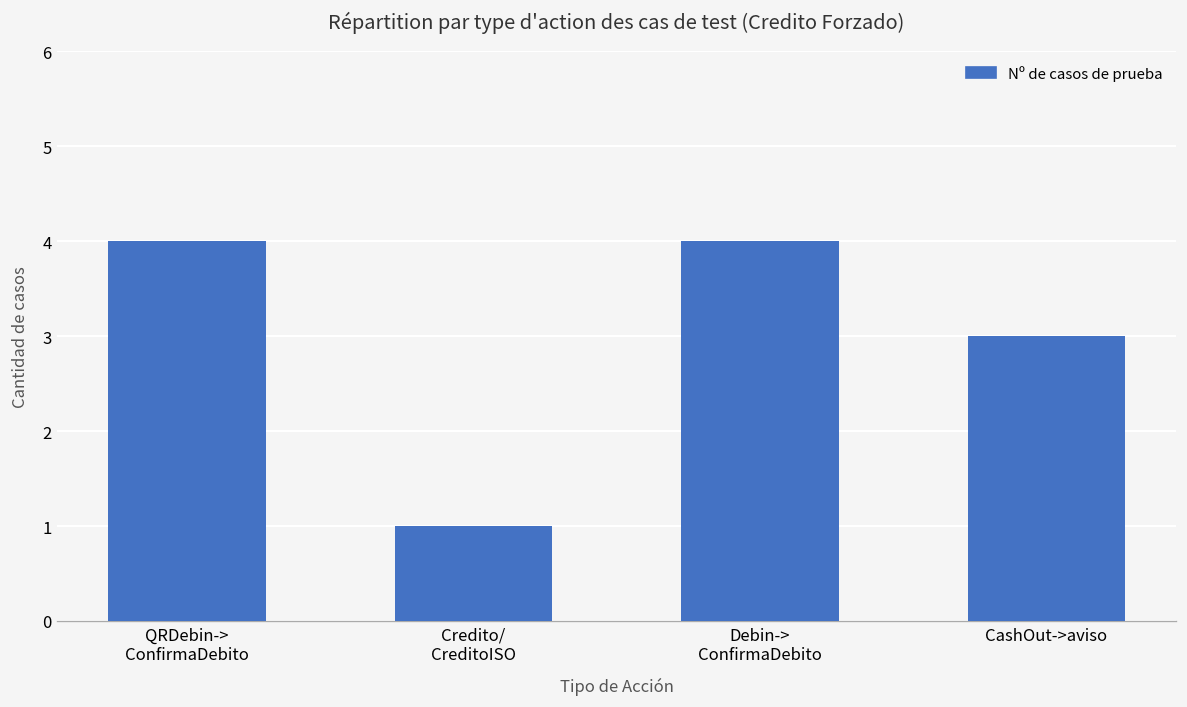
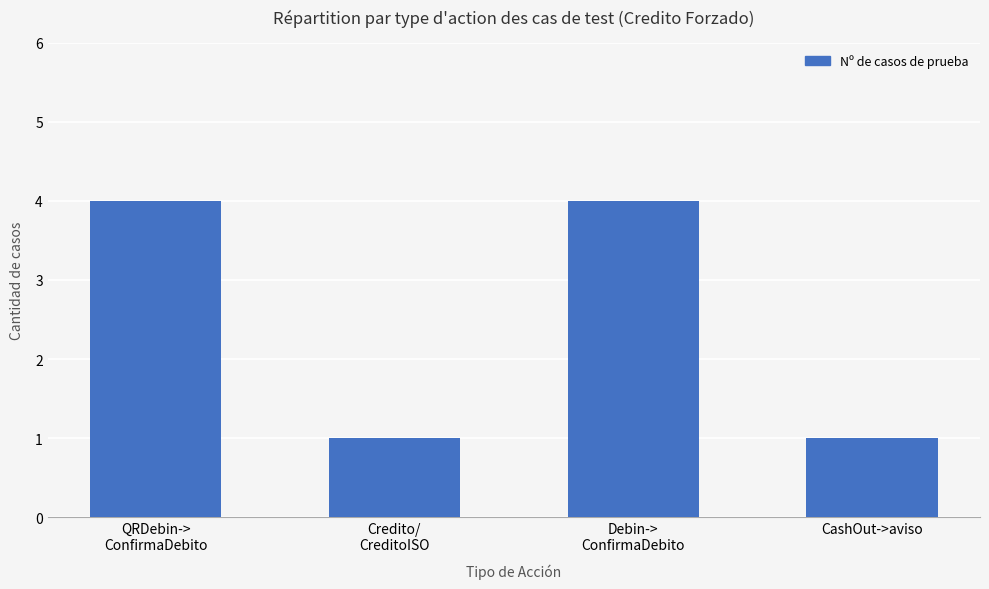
  {
    "QRDebin-> ConfirmaDebito": 4,
    "Credito/ CreditoISO": 1,
    "Debin-> ConfirmaDebito": 4,
-   "CashOut->aviso": 3
+   "CashOut->aviso": 1
  }
